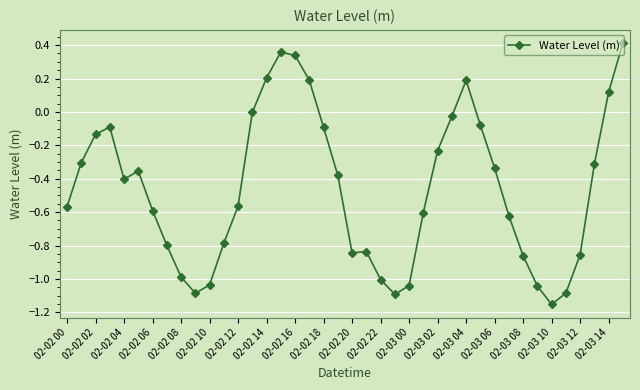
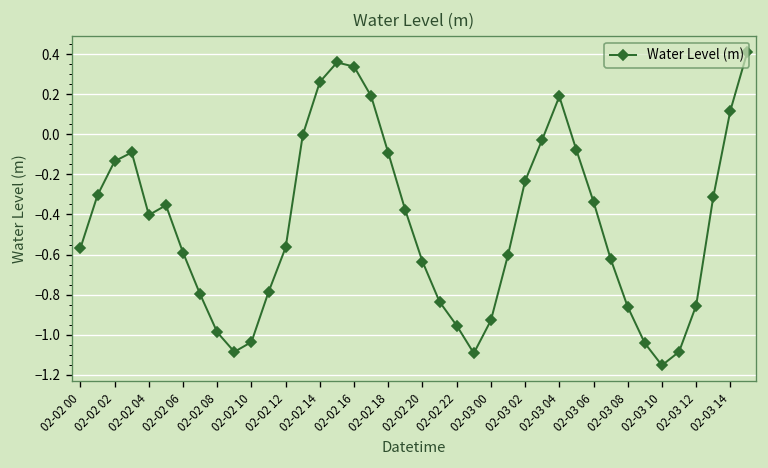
  {
    "02-02 00": -0.57,
    "02-02 02": -0.13,
    "02-02 04": -0.40,
    "02-02 06": -0.59,
    "02-02 08": -0.99,
    "02-02 10": -1.04,
    "02-02 12": -0.56,
-   "02-02 14": 0.20,
+   "02-02 14": 0.26,
    "02-02 16": 0.34,
    "02-02 18": -0.09,
-   "02-02 20": -0.84,
-   "02-02 22": -1.00,
-   "02-03 00": -1.04,
+   "02-02 20": -0.64,
+   "02-02 22": -0.95,
+   "02-03 00": -0.93,
    "02-03 02": -0.23,
    "02-03 04": 0.19,
    "02-03 06": -0.34,
    "02-03 08": -0.86,
    "02-03 10": -1.15,
    "02-03 12": -0.85,
    "02-03 14": 0.12
  }
